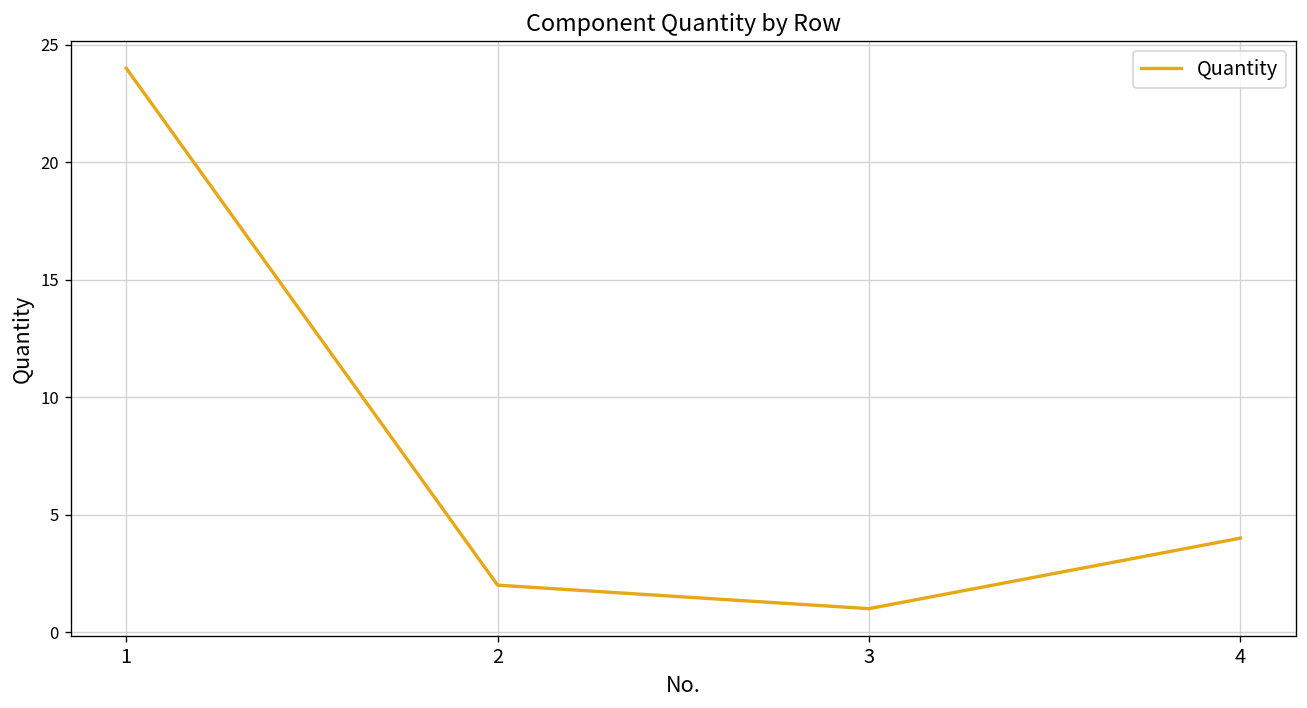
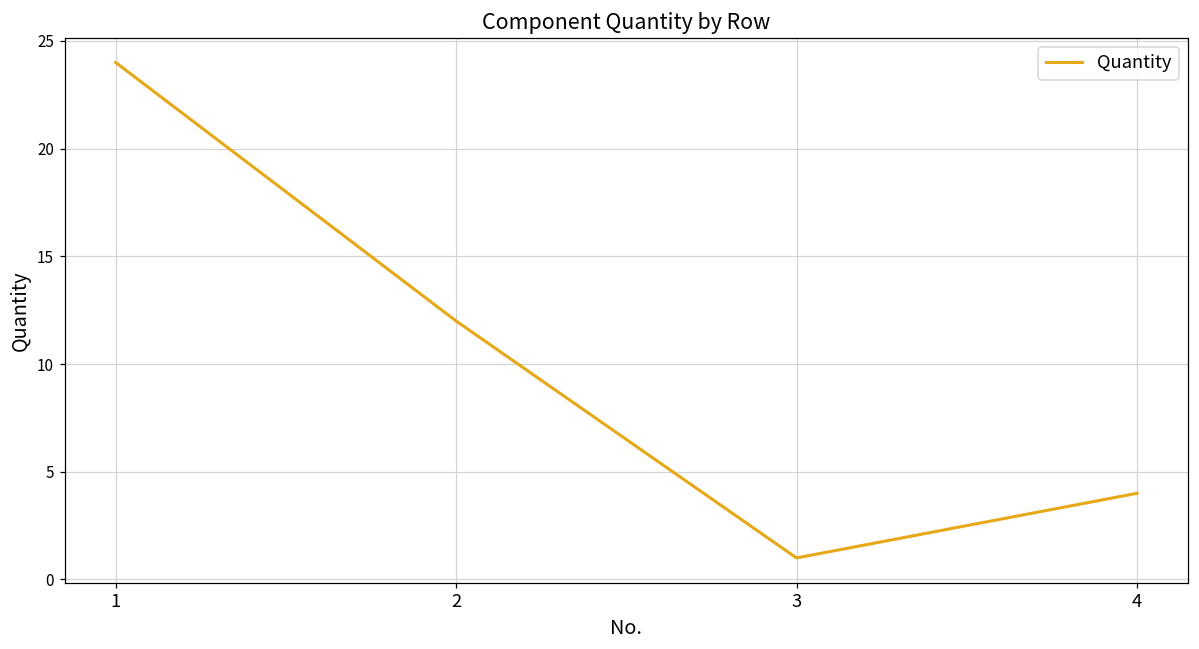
  {
    "1": 24,
-   "2": 2,
+   "2": 12,
    "3": 1,
    "4": 4
  }
